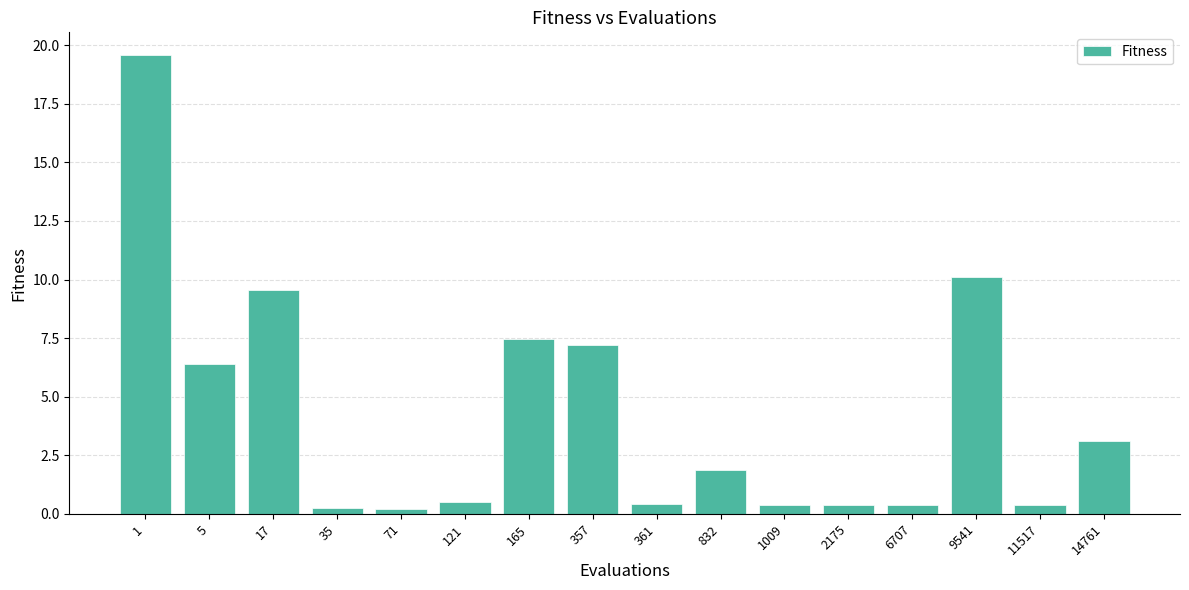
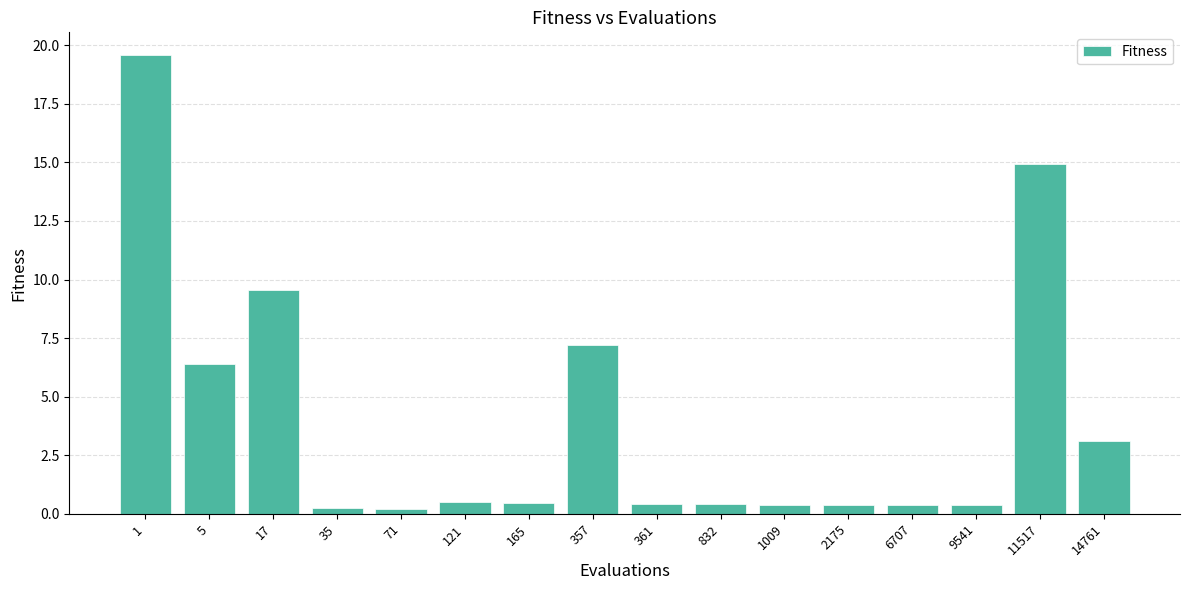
  {
    "1": 19.6,
    "5": 6.4,
    "17": 9.6,
    "35": 0.2,
    "71": 0.2,
    "121": 0.5,
-   "165": 7.5,
+   "165": 0.5,
    "357": 7.2,
    "361": 0.4,
-   "832": 1.9,
+   "832": 0.4,
    "1009": 0.4,
    "2175": 0.4,
    "6707": 0.4,
-   "9541": 10.1,
-   "11517": 0.4,
+   "9541": 0.4,
+   "11517": 14.9,
    "14761": 3.1
  }
